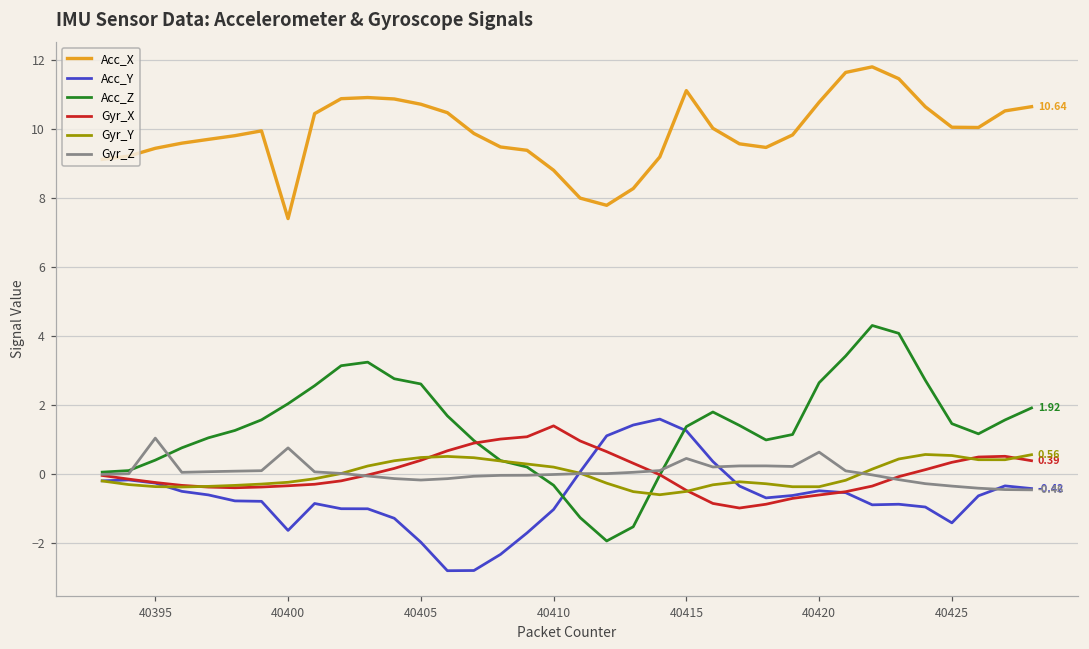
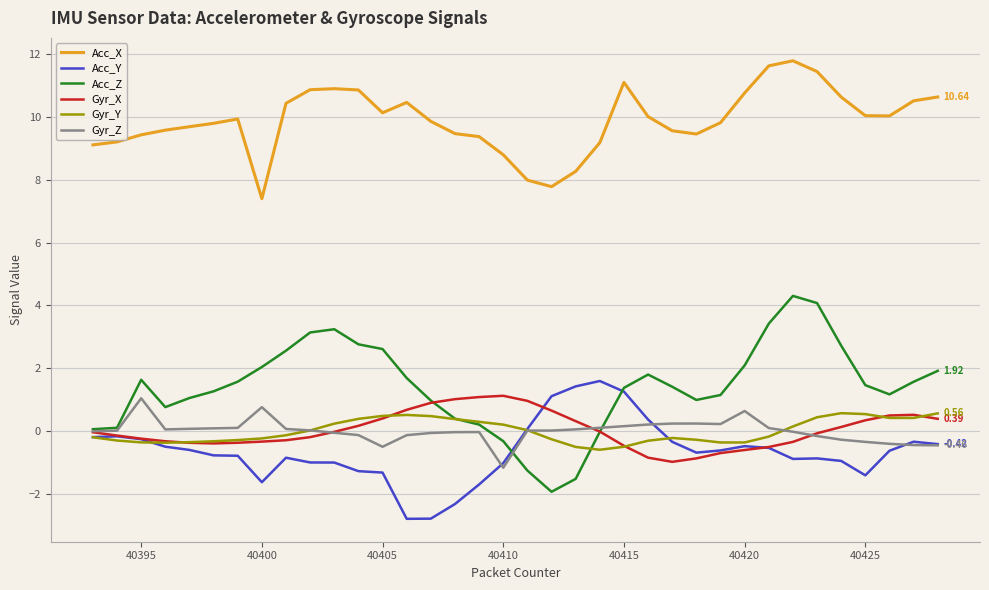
  {
    "Acc_X": {
      "40395": 9.4,
      "40400": 7.4,
-     "40405": 10.7,
+     "40405": 10.1,
      "40410": 8.8,
      "40415": 11.1,
      "40420": 10.8,
      "40425": 10.0
    },
    "Acc_Y": {
      "40400": -1.6,
-     "40405": -2.0,
+     "40405": -1.3,
      "40410": -1.0,
      "40415": 1.3,
      "40420": -0.5,
      "40425": -1.4
    },
    "Acc_Z": {
-     "40395": 0.4,
+     "40395": 1.6,
      "40400": 2.0,
      "40405": 2.6,
      "40410": -0.3,
      "40415": 1.4,
-     "40420": 2.6,
+     "40420": 2.1,
      "40425": 1.5
    },
    "Gyr_X": {
      "40400": -0.3,
      "40405": 0.4,
-     "40410": 1.4,
+     "40410": 1.1,
      "40420": -0.6,
      "40425": 0.3
    },
    "Gyr_Y": {
      "40395": -0.4,
      "40400": -0.2,
      "40405": 0.5,
      "40410": 0.2,
      "40420": -0.4,
      "40425": 0.5
    },
    "Gyr_Z": {
      "40395": 1.0,
      "40400": 0.8,
-     "40405": -0.2,
-     "40410": 0.0,
-     "40415": 0.5,
+     "40405": -0.5,
+     "40410": -1.2,
+     "40415": 0.2,
      "40420": 0.6,
      "40425": -0.3
    }
  }
